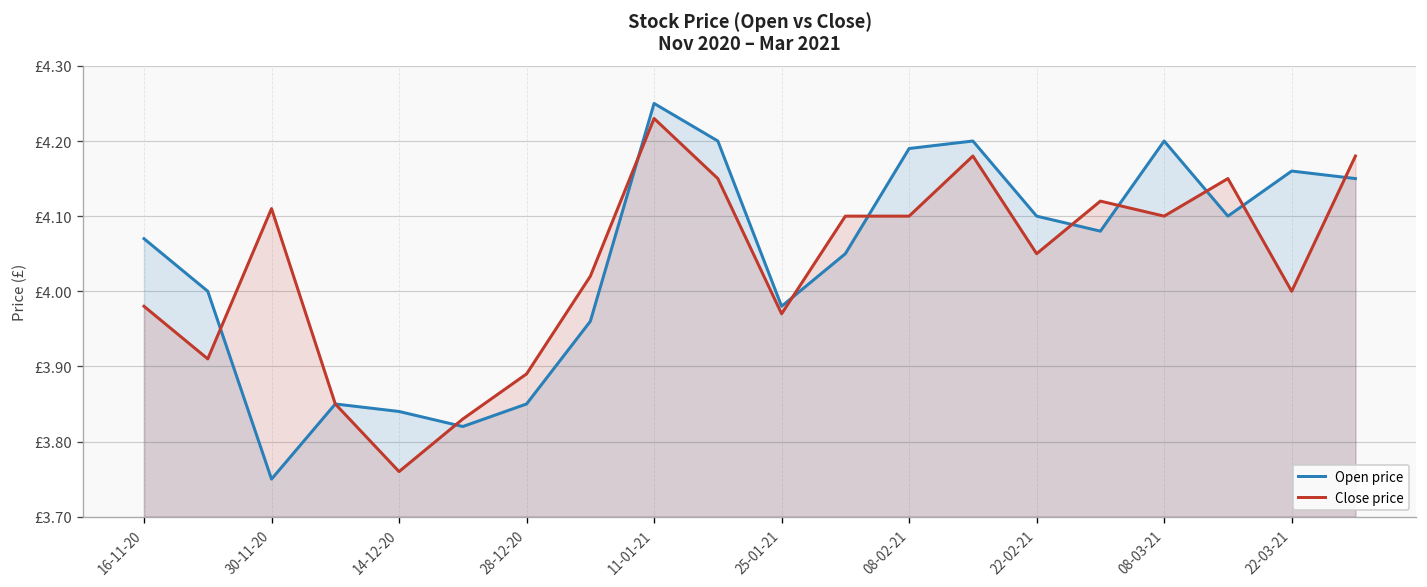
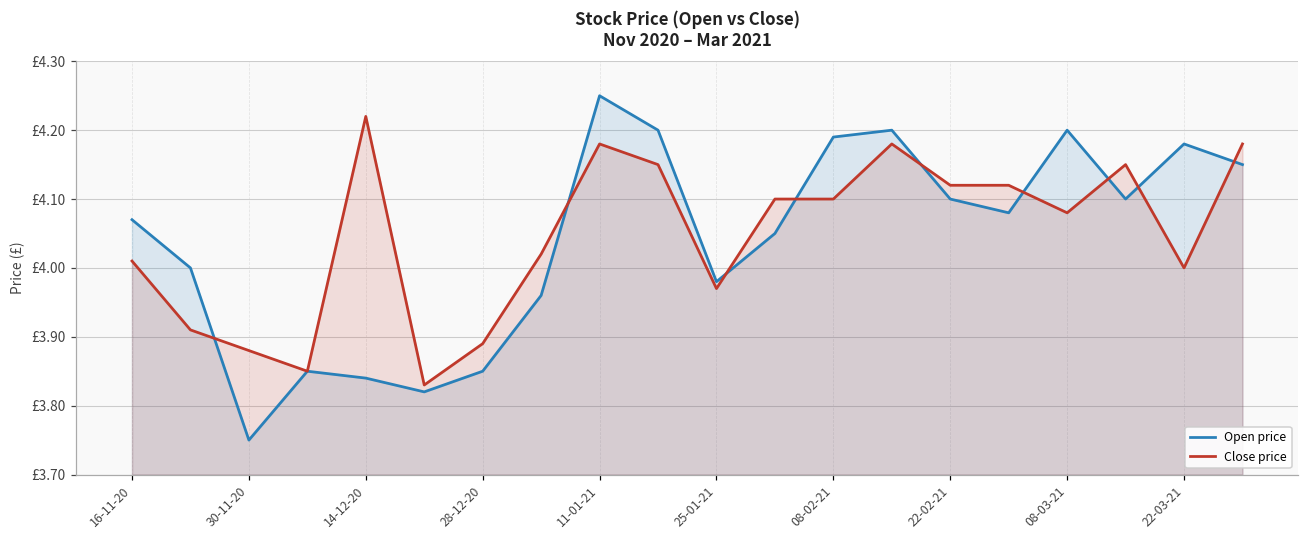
  {
    "Open price": {
      "16-11-20": "£4.07",
      "30-11-20": "£3.75",
      "14-12-20": "£3.84",
      "28-12-20": "£3.85",
      "11-01-21": "£4.25",
      "25-01-21": "£3.98",
      "08-02-21": "£4.19",
      "22-02-21": "£4.10",
      "08-03-21": "£4.20",
-     "22-03-21": "£4.16"
+     "22-03-21": "£4.18"
    },
    "Close price": {
-     "16-11-20": "£3.98",
-     "30-11-20": "£4.11",
-     "14-12-20": "£3.76",
+     "16-11-20": "£4.01",
+     "30-11-20": "£3.88",
+     "14-12-20": "£4.22",
      "28-12-20": "£3.89",
-     "11-01-21": "£4.23",
+     "11-01-21": "£4.18",
      "25-01-21": "£3.97",
      "08-02-21": "£4.10",
-     "22-02-21": "£4.05",
-     "08-03-21": "£4.10",
+     "22-02-21": "£4.12",
+     "08-03-21": "£4.08",
      "22-03-21": "£4.00"
    }
  }
